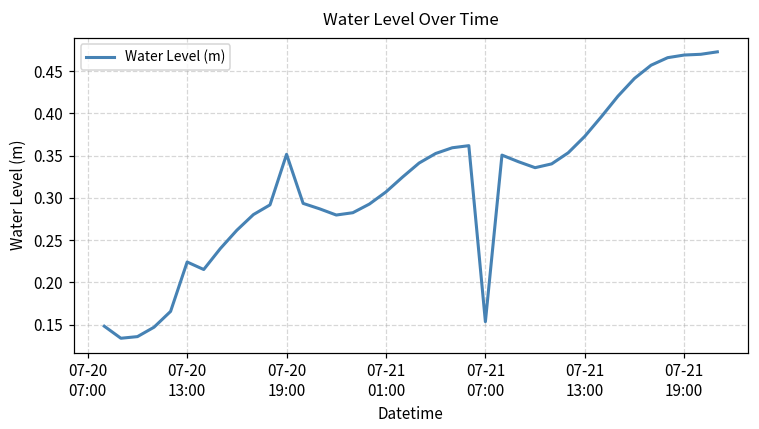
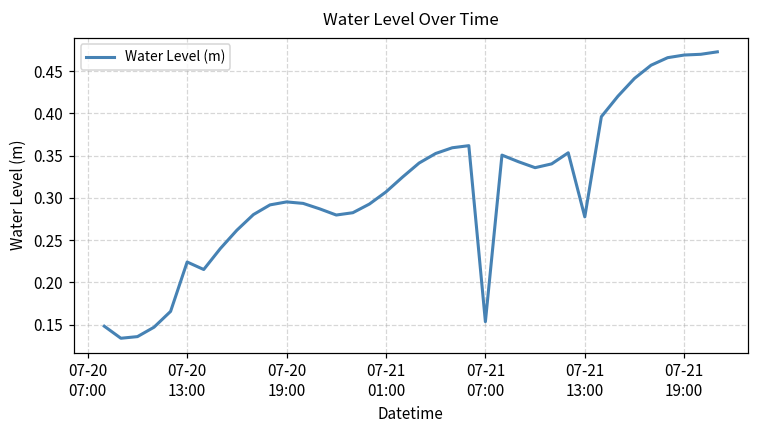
  {
    "07-20 13:00": 0.22,
-   "07-20 19:00": 0.35,
+   "07-20 19:00": 0.30,
    "07-21 01:00": 0.31,
    "07-21 07:00": 0.15,
-   "07-21 13:00": 0.37,
+   "07-21 13:00": 0.28,
    "07-21 19:00": 0.47
  }
